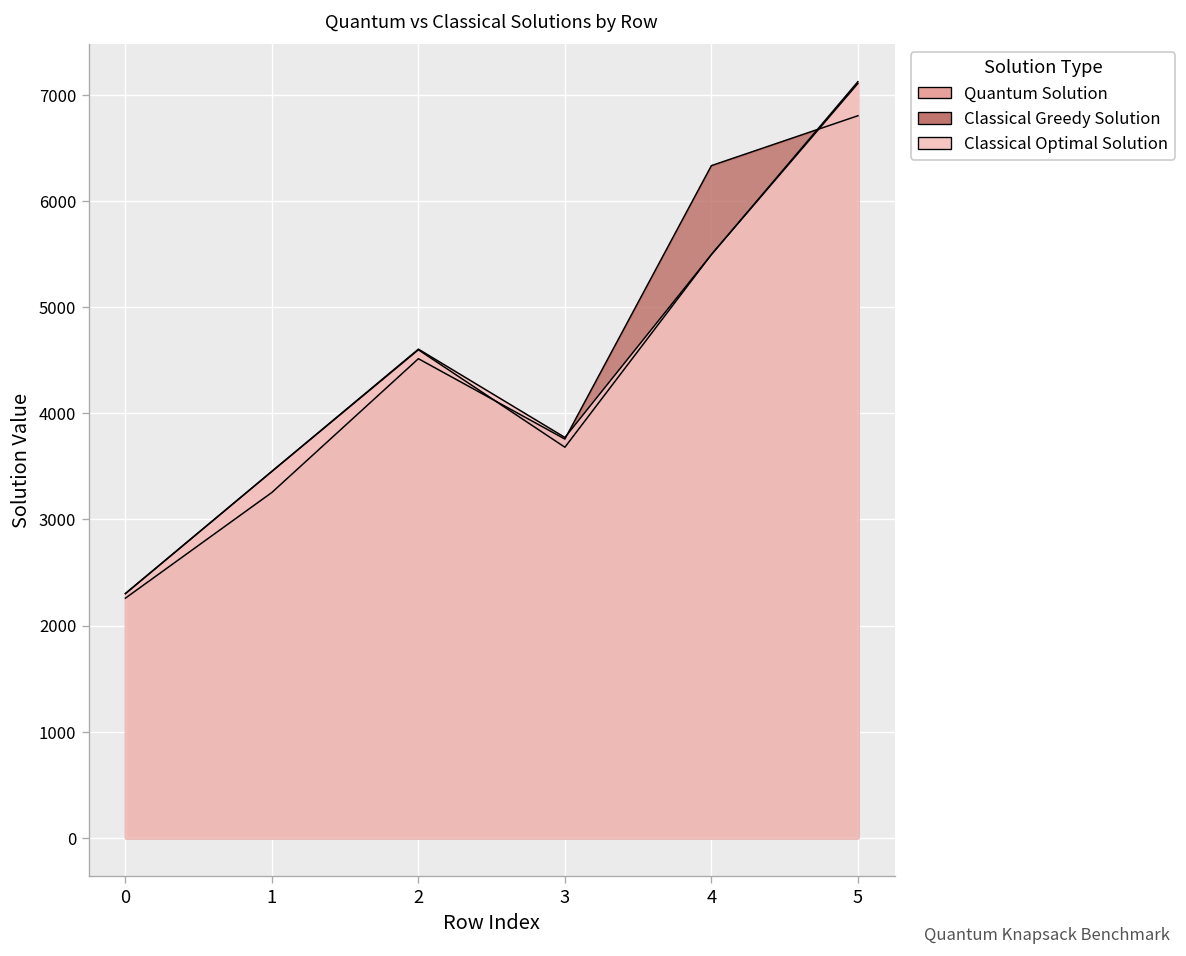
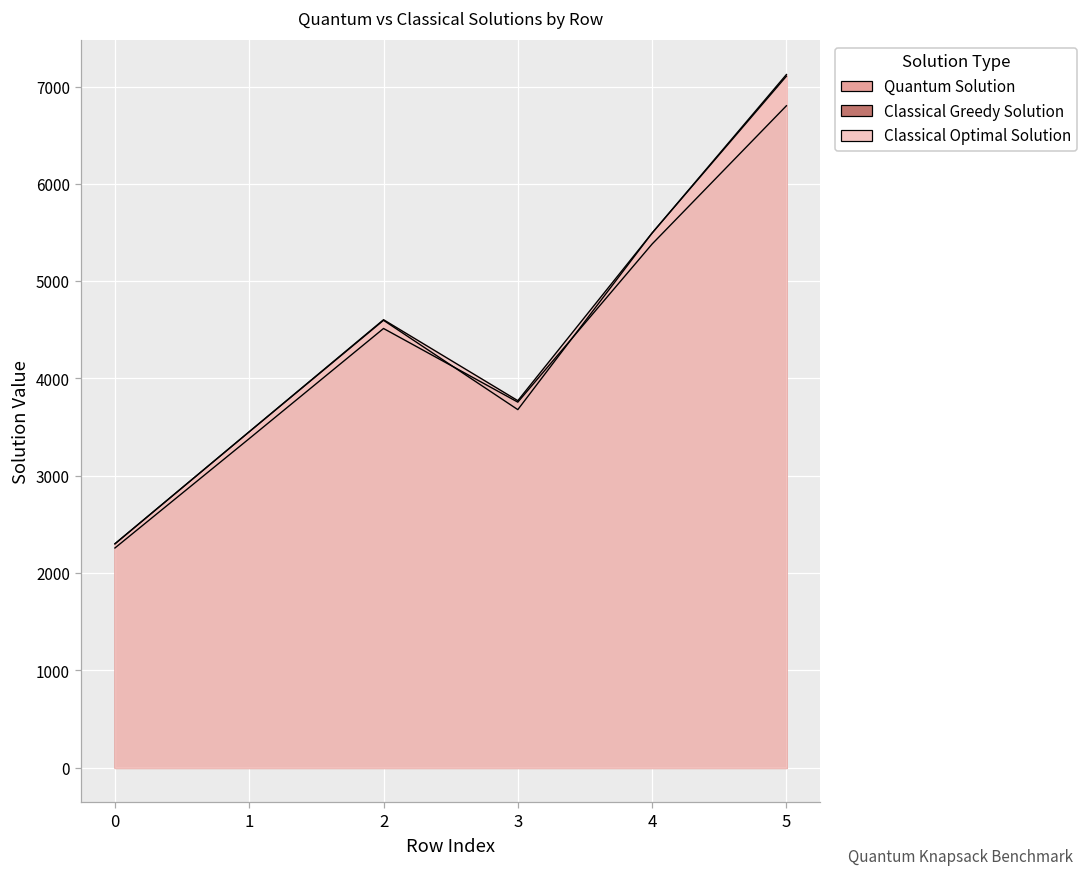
  {
    "Classical Greedy Solution": {
      "0": 2300,
-     "1": 3300,
+     "1": 3400,
      "2": 4500,
-     "4": 6300,
+     "4": 5400,
      "5": 6800
    }
  }
